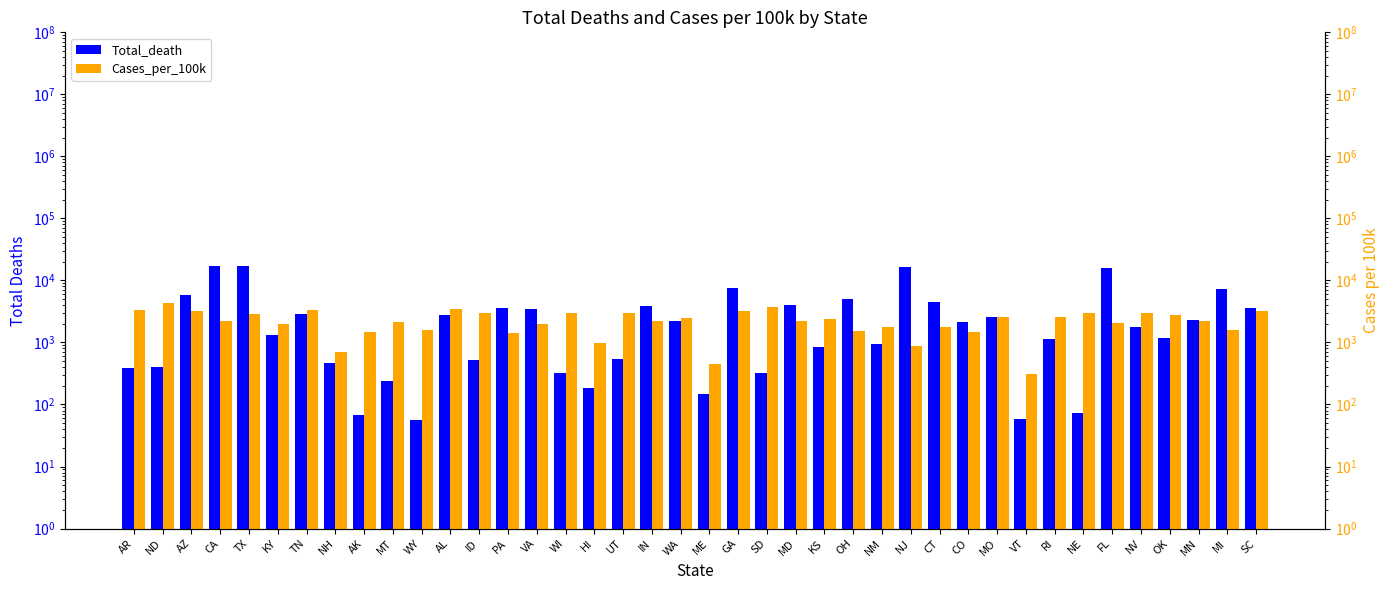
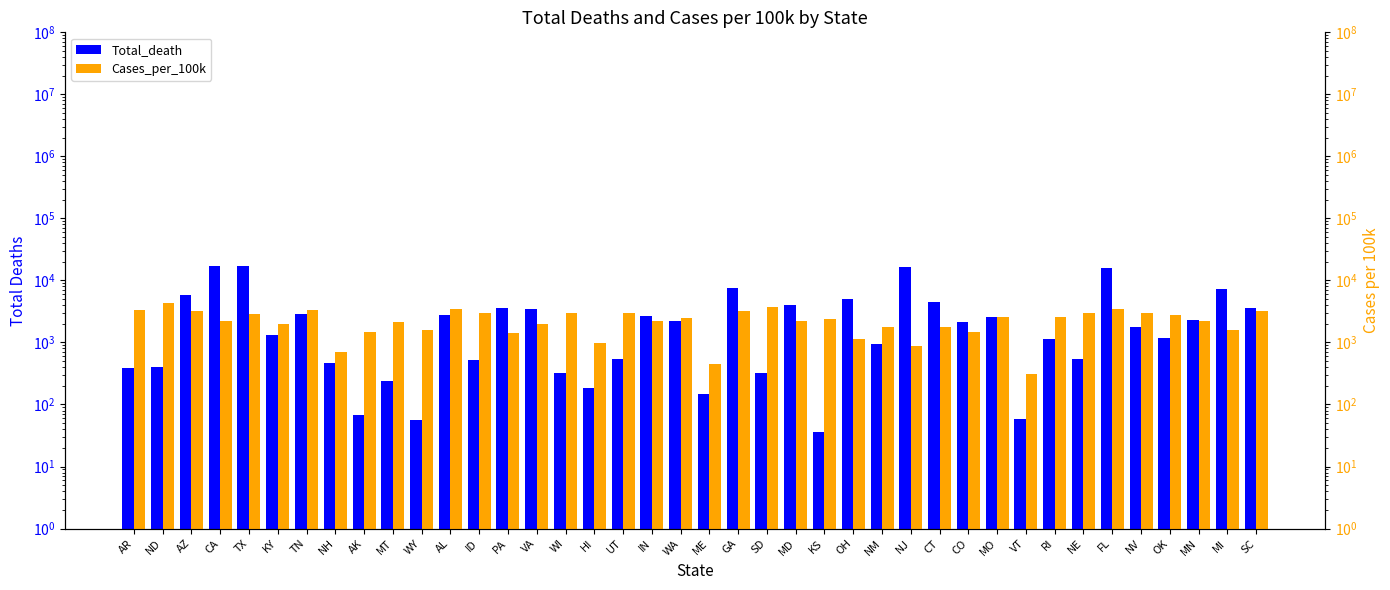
  {
    "Total_death": {
      "AR": 400,
      "ND": 400,
      "AZ": 6000,
      "CA": 17000,
      "TX": 17000,
      "KY": 1300,
      "TN": 3000,
      "NH": 500,
      "AK": 70,
      "MT": 240,
      "WY": 60,
      "AL": 3000,
      "ID": 500,
      "PA": 4000,
      "VA": 3000,
      "WI": 300,
      "HI": 190,
      "UT": 500,
-     "IN": 4000,
+     "IN": 2600,
      "WA": 2200,
      "ME": 150,
      "GA": 8000,
      "SD": 300,
      "MD": 4000,
-     "KS": 900,
+     "KS": 40,
      "OH": 5000,
      "NM": 900,
      "NJ": 16000,
      "CT": 5000,
      "CO": 2200,
      "MO": 2600,
      "VT": 60,
      "RI": 1200,
-     "NE": 70,
+     "NE": 500,
      "FL": 16000,
      "NV": 1800,
      "OK": 1200,
      "MN": 2300,
      "MI": 7000,
      "SC": 4000
    },
    "Cases_per_100k": {
      "AR": 3000,
      "ND": 4000,
      "AZ": 3000,
      "CA": 2200,
      "TX": 3000,
      "KY": 2000,
      "TN": 3000,
      "NH": 700,
      "AK": 1500,
      "MT": 2100,
      "WY": 1600,
      "AL": 4000,
      "ID": 3000,
      "PA": 1400,
      "VA": 2000,
      "WI": 3000,
      "HI": 1000,
      "UT": 3000,
      "IN": 2200,
      "WA": 2500,
      "ME": 400,
      "GA": 3000,
      "SD": 4000,
      "MD": 2300,
      "KS": 2400,
-     "OH": 1600,
+     "OH": 1200,
      "NM": 1800,
      "NJ": 900,
      "CT": 1800,
      "CO": 1500,
      "MO": 2600,
      "VT": 300,
      "RI": 2600,
      "NE": 3000,
-     "FL": 2100,
+     "FL": 3000,
      "NV": 3000,
      "OK": 3000,
      "MN": 2200,
      "MI": 1600,
      "SC": 3000
    }
  }
